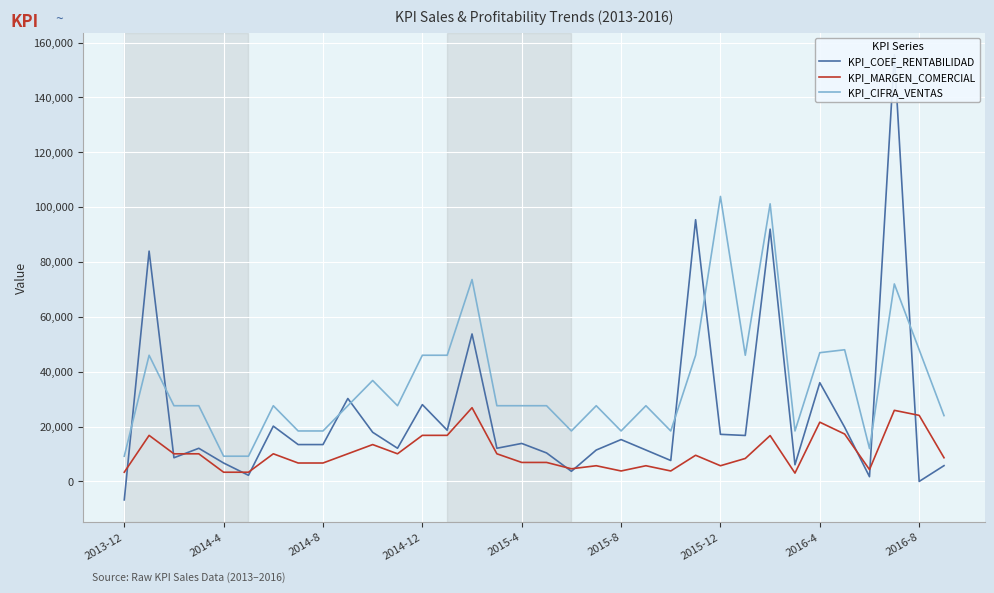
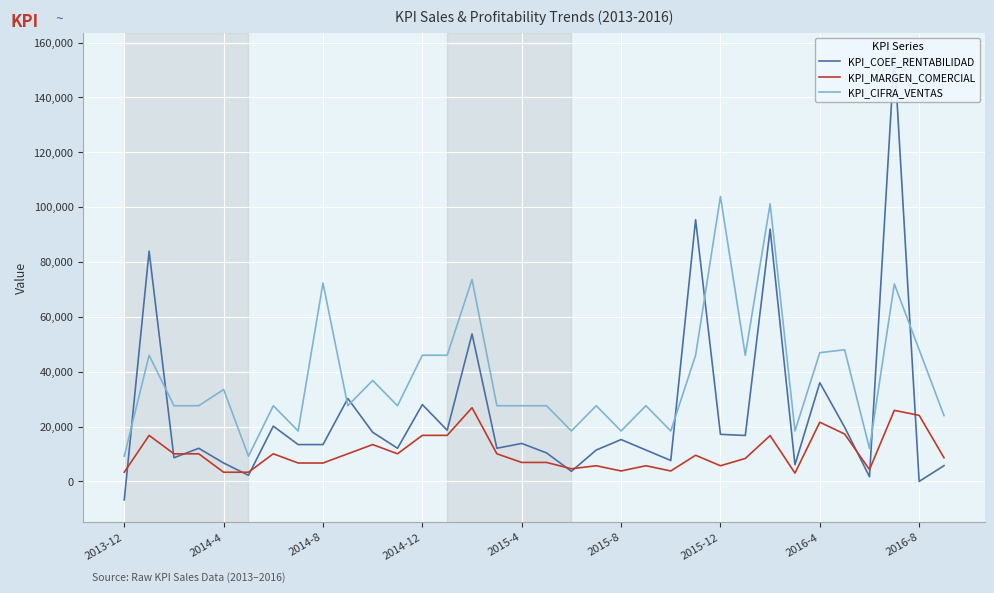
  {
    "KPI_COEF_RENTABILIDAD": {
      "2013-12": "-7,000",
      "2014-4": "7,000",
      "2014-8": "13,000",
      "2014-12": "28,000",
      "2015-4": "14,000",
      "2015-8": "15,000",
      "2015-12": "17,000",
      "2016-4": "36,000",
      "2016-8": "0"
    },
    "KPI_MARGEN_COMERCIAL": {
      "2013-12": "3,000",
      "2014-4": "3,000",
      "2014-8": "7,000",
      "2014-12": "17,000",
      "2015-4": "7,000",
      "2015-8": "4,000",
      "2015-12": "6,000",
      "2016-4": "22,000",
      "2016-8": "24,000"
    },
    "KPI_CIFRA_VENTAS": {
      "2013-12": "9,000",
-     "2014-4": "9,000",
-     "2014-8": "18,000",
+     "2014-4": "34,000",
+     "2014-8": "72,000",
      "2014-12": "46,000",
      "2015-4": "28,000",
      "2015-8": "18,000",
      "2015-12": "104,000",
      "2016-4": "47,000",
      "2016-8": "48,000"
    }
  }
